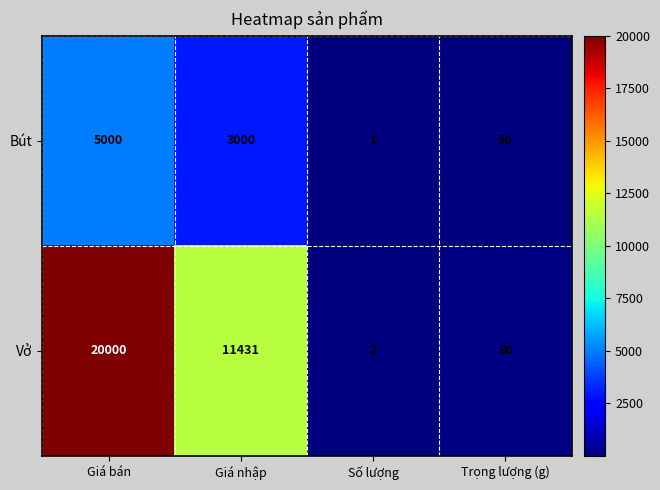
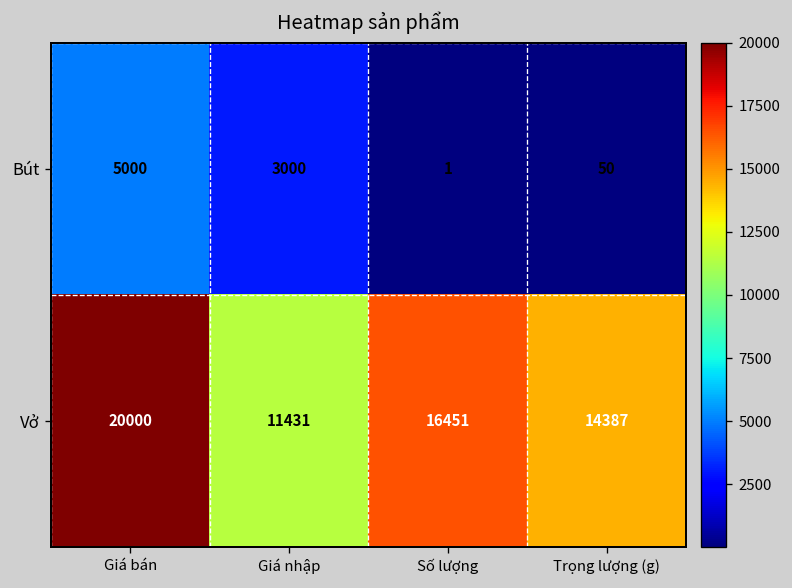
  {
    "Bút": {
      "Giá bán": 5000,
      "Giá nhập": 3000,
      "Số lượng": 1,
      "Trọng lượng (g)": 50
    },
    "Vở": {
      "Giá bán": 20000,
      "Giá nhập": 11431,
-     "Số lượng": 2,
-     "Trọng lượng (g)": 80
+     "Số lượng": 16451,
+     "Trọng lượng (g)": 14387
    }
  }
